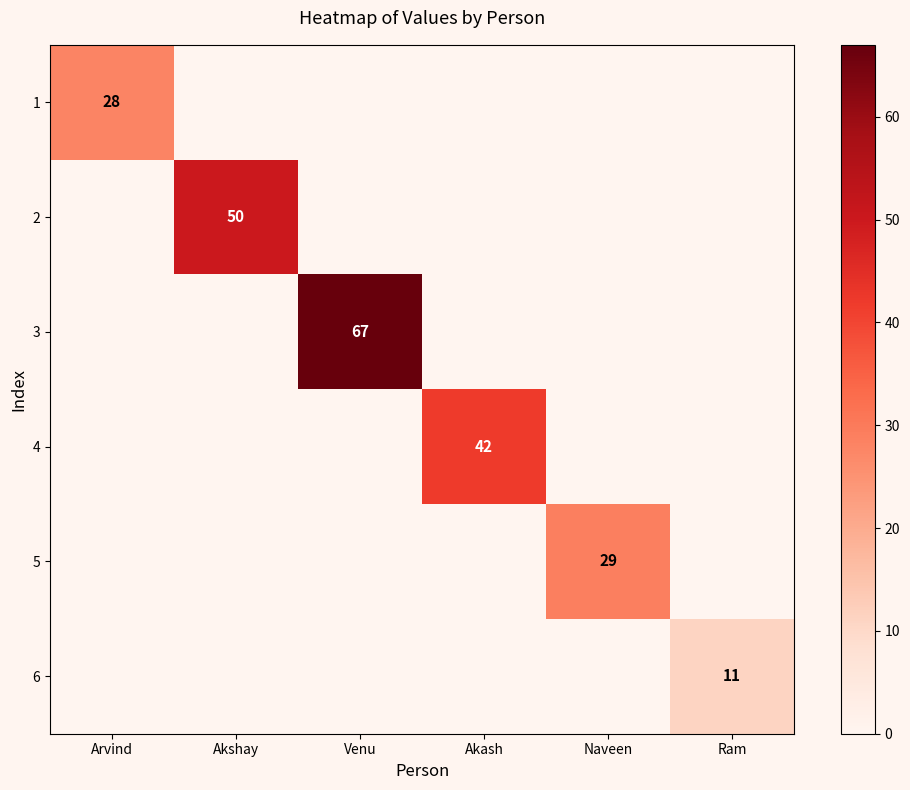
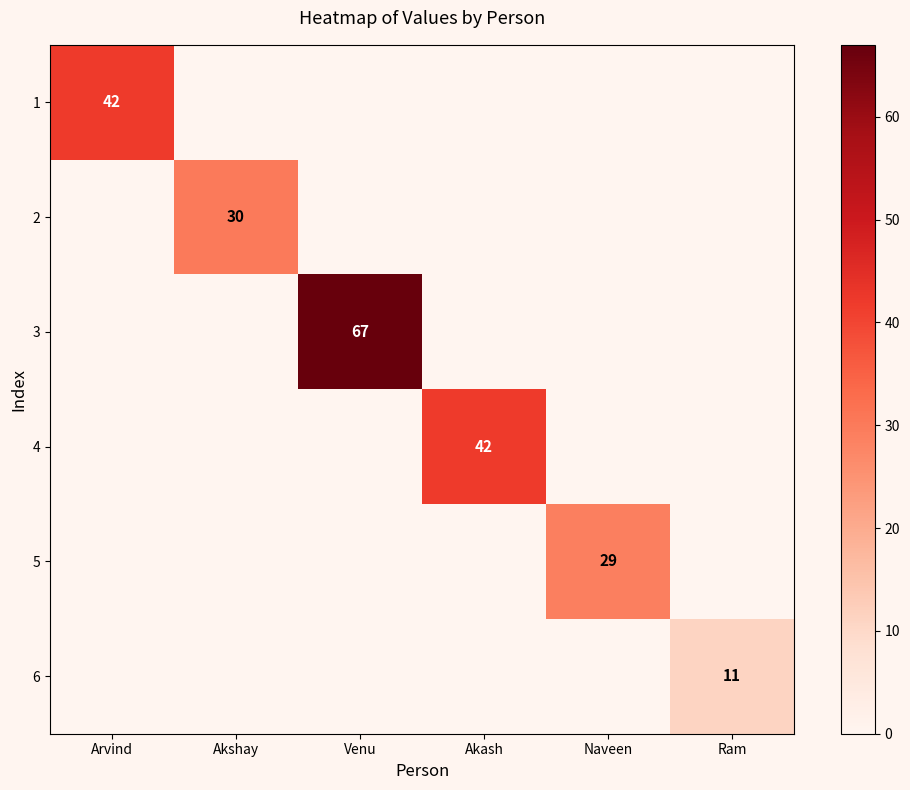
  {
    "1": {
-     "Arvind": 28
+     "Arvind": 42
    },
    "2": {
-     "Akshay": 50
+     "Akshay": 30
    },
    "3": {
      "Venu": 67
    },
    "4": {
      "Akash": 42
    },
    "5": {
      "Naveen": 29
    },
    "6": {
      "Ram": 11
    }
  }
